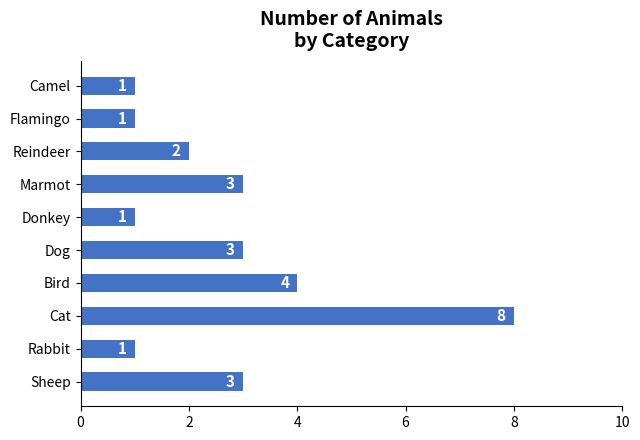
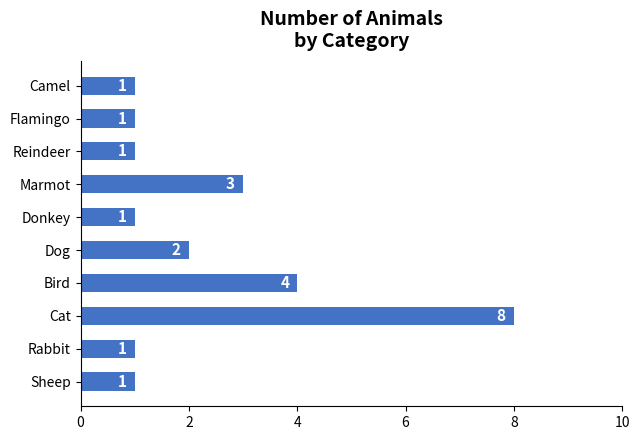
  {
    "Camel": 1,
    "Flamingo": 1,
-   "Reindeer": 2,
+   "Reindeer": 1,
    "Marmot": 3,
    "Donkey": 1,
-   "Dog": 3,
+   "Dog": 2,
    "Bird": 4,
    "Cat": 8,
    "Rabbit": 1,
-   "Sheep": 3
+   "Sheep": 1
  }
